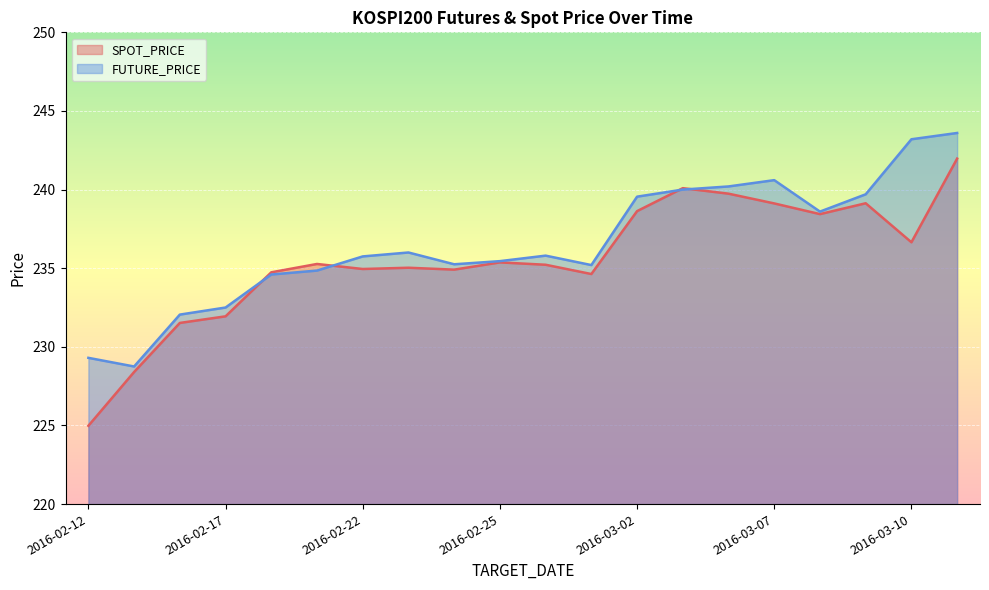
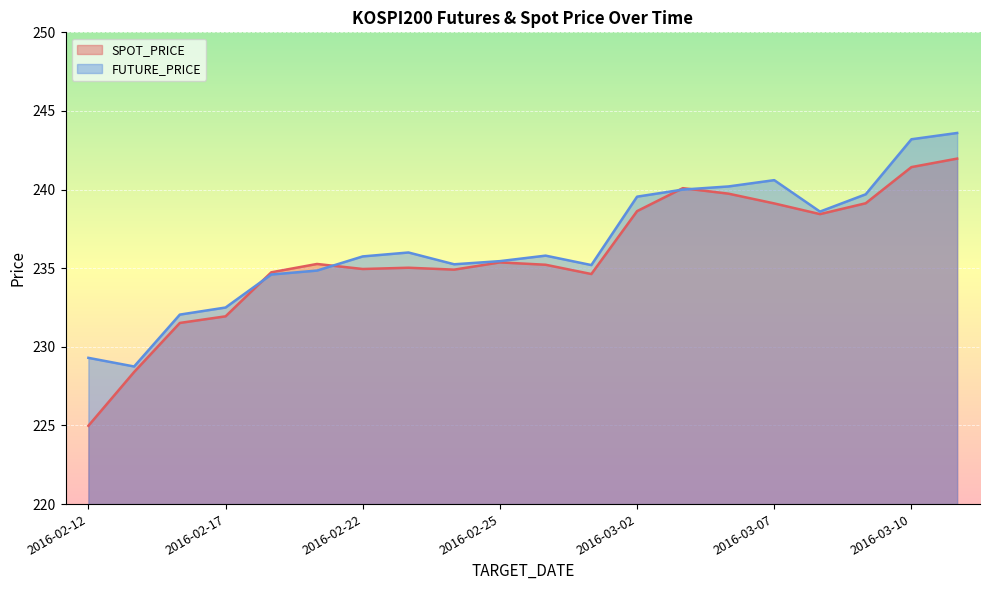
  {
    "SPOT_PRICE": {
      "2016-02-12": 225.0,
      "2016-02-17": 231.9,
      "2016-02-22": 235.0,
      "2016-03-02": 238.6,
      "2016-03-07": 239.1,
-     "2016-03-10": 236.7
+     "2016-03-10": 241.4
    },
    "FUTURE_PRICE": {
      "2016-02-12": 229.3,
      "2016-02-17": 232.5,
      "2016-02-22": 235.8,
      "2016-03-02": 239.6,
      "2016-03-07": 240.6,
      "2016-03-10": 243.2
    }
  }
